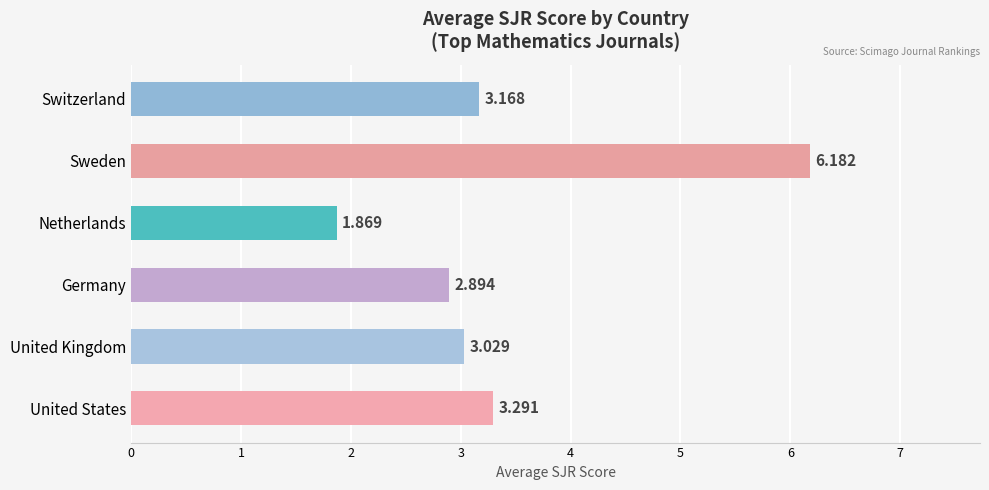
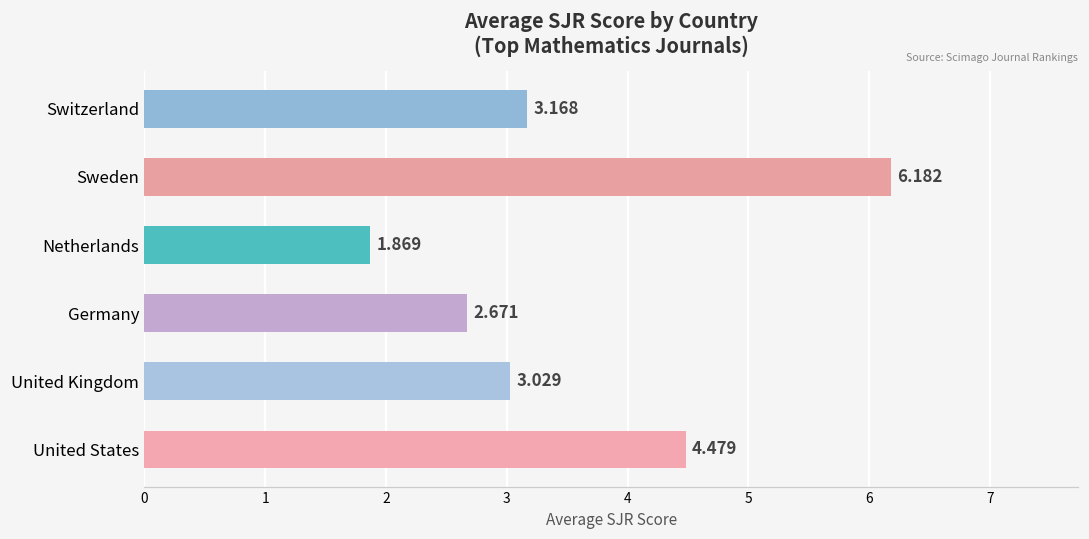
  {
    "Switzerland": 3.168,
    "Sweden": 6.182,
    "Netherlands": 1.869,
-   "Germany": 2.894,
+   "Germany": 2.671,
    "United Kingdom": 3.029,
-   "United States": 3.291
+   "United States": 4.479
  }
